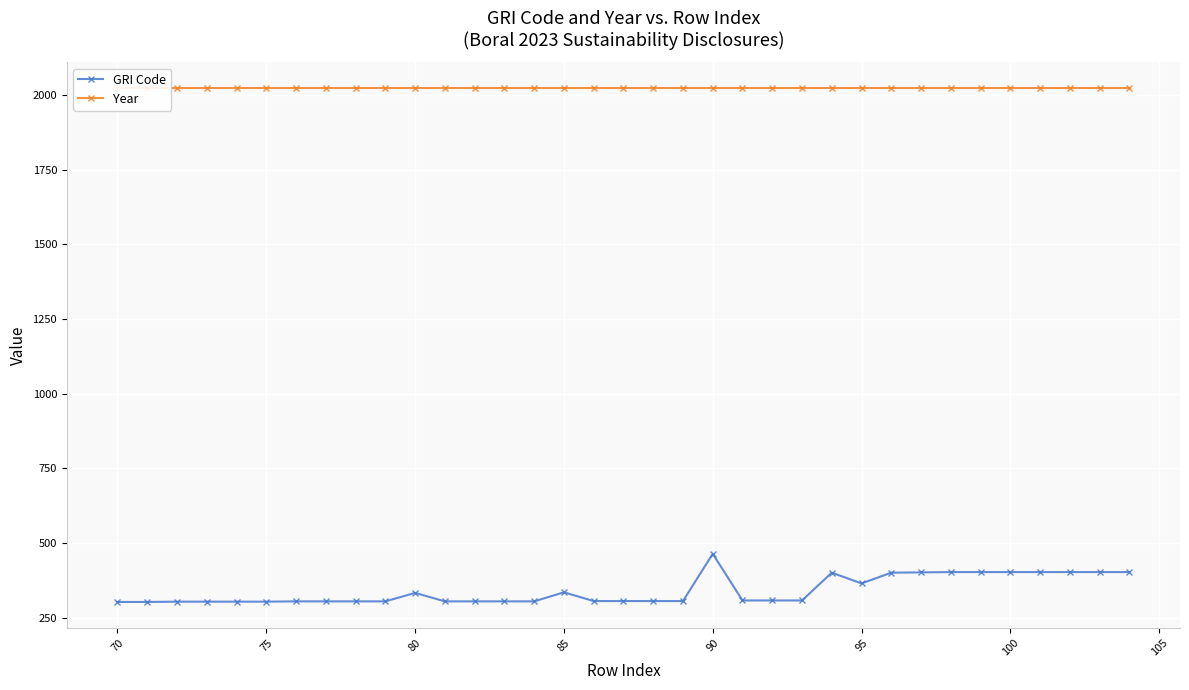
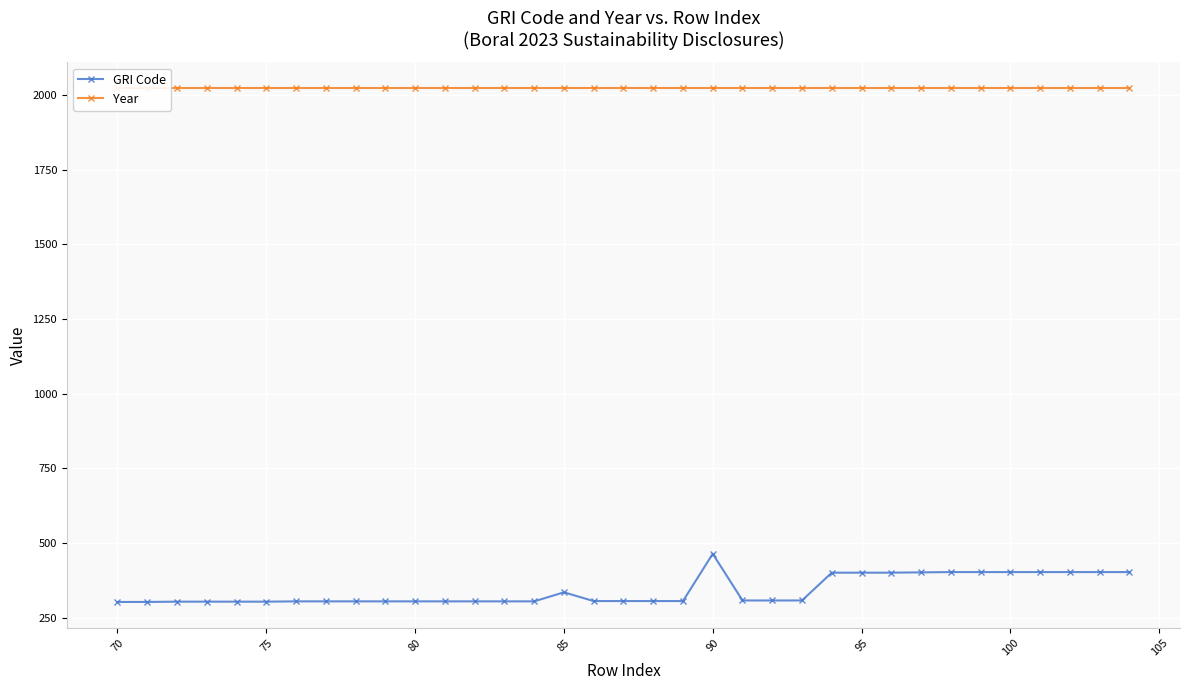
  {
    "GRI Code": {
      "70": 300,
      "75": 300,
-     "80": 330,
+     "80": 310,
      "85": 340,
      "90": 460,
-     "95": 370,
+     "95": 400,
      "100": 400
    },
    "Year": {
      "75": 2020,
      "80": 2020,
      "85": 2020,
      "90": 2020,
      "95": 2020,
      "100": 2020
    }
  }
